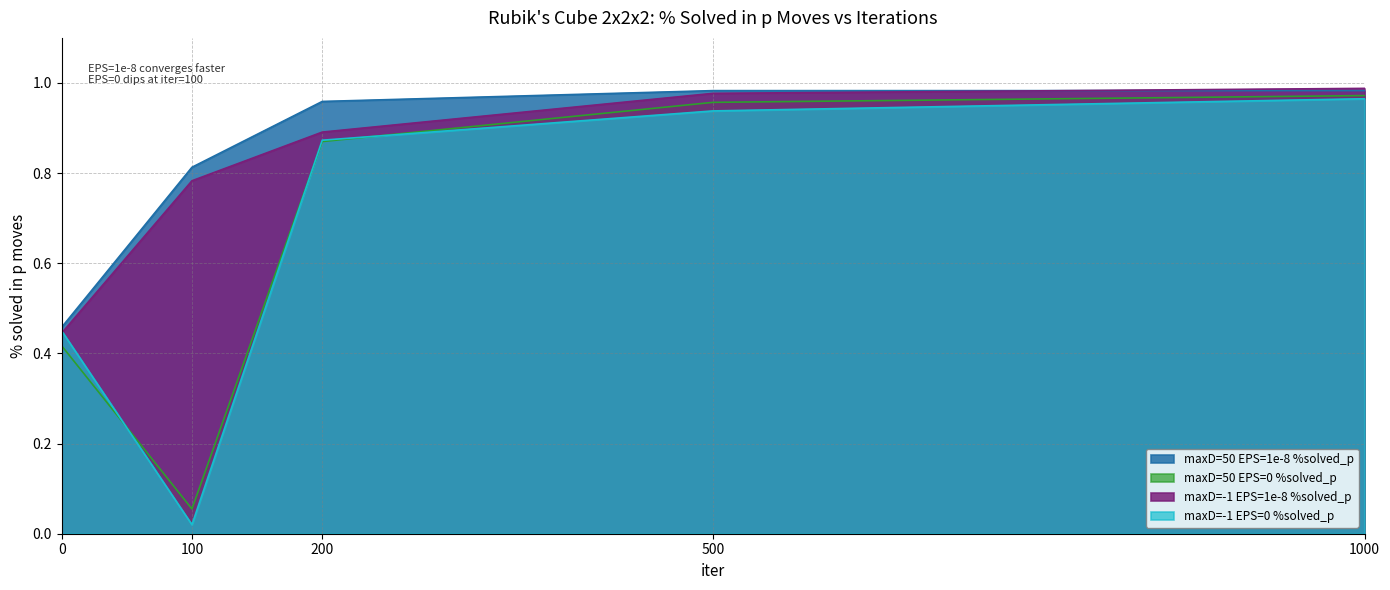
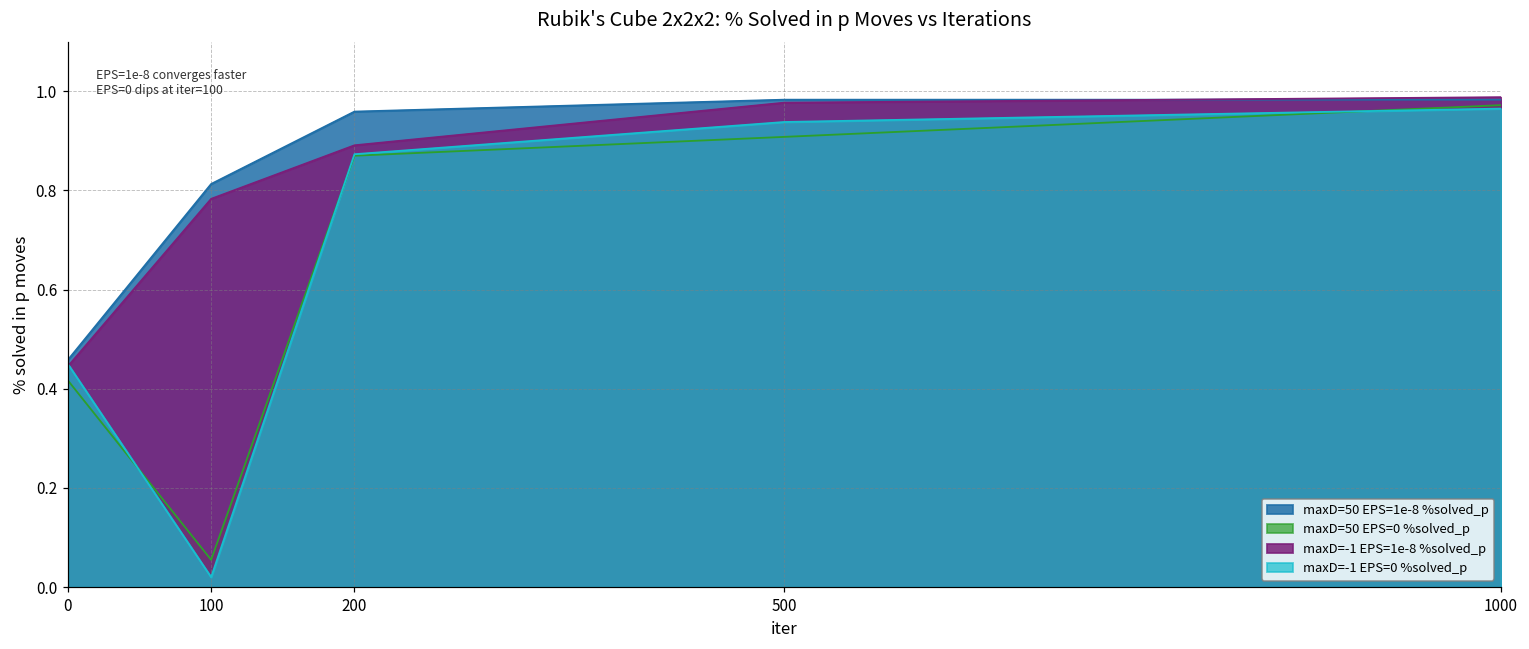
  {
    "maxD=50 EPS=1e-8 %solved_p": {
      "0": 0.46,
      "100": 0.81,
      "200": 0.96,
      "500": 0.98
    },
    "maxD=50 EPS=0 %solved_p": {
      "0": 0.42,
      "100": 0.06,
-     "500": 0.96,
+     "500": 0.91,
      "1000": 0.97
    },
    "maxD=-1 EPS=1e-8 %solved_p": {
      "100": 0.78,
      "200": 0.89,
      "500": 0.98
    },
    "maxD=-1 EPS=0 %solved_p": {
      "100": 0.02,
      "500": 0.94,
      "1000": 0.97
    }
  }
